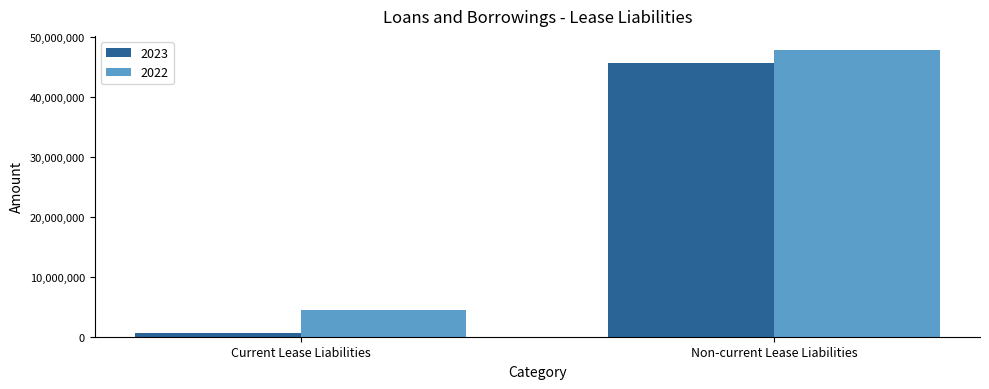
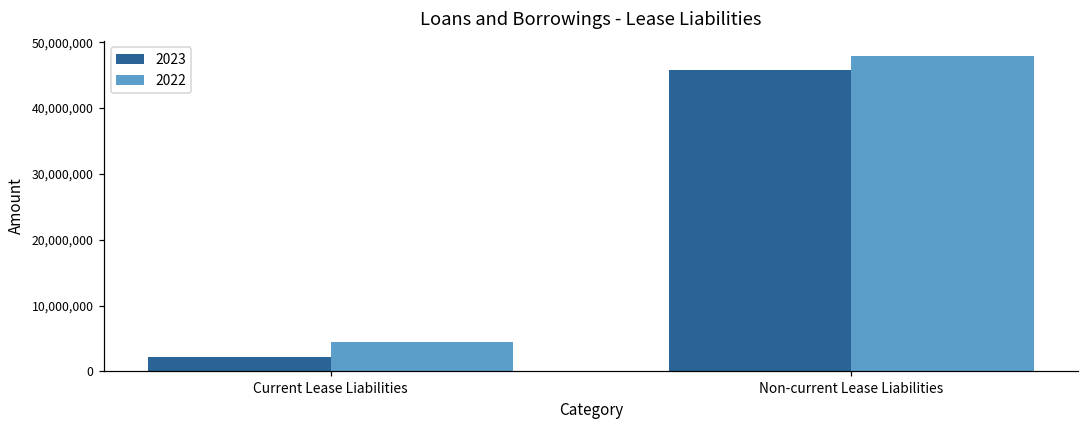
  {
    "2023": {
-     "Current Lease Liabilities": "1,000,000",
+     "Current Lease Liabilities": "2,000,000",
      "Non-current Lease Liabilities": "46,000,000"
    },
    "2022": {
      "Current Lease Liabilities": "4,000,000",
      "Non-current Lease Liabilities": "48,000,000"
    }
  }
